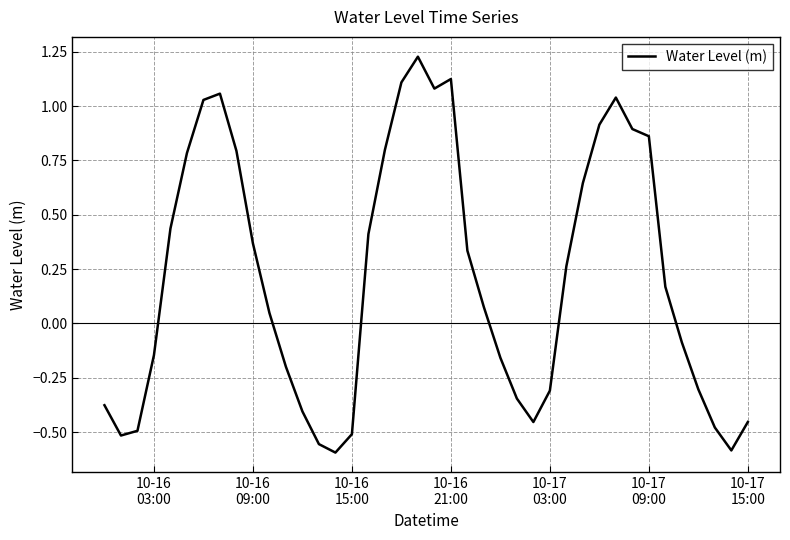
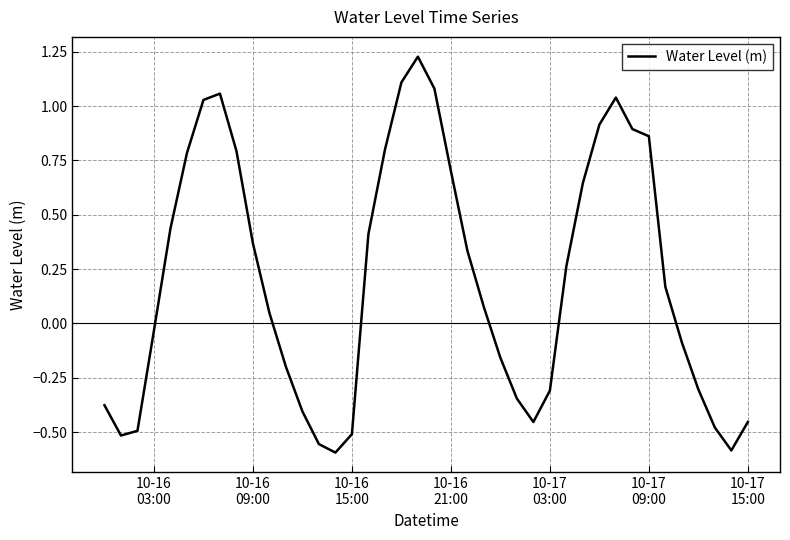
  {
-   "10-16 03:00": -0.15,
+   "10-16 03:00": -0.03,
    "10-16 09:00": 0.37,
    "10-16 15:00": -0.51,
-   "10-16 21:00": 1.12,
+   "10-16 21:00": 0.70,
    "10-17 03:00": -0.31,
    "10-17 09:00": 0.86,
    "10-17 15:00": -0.45
  }
